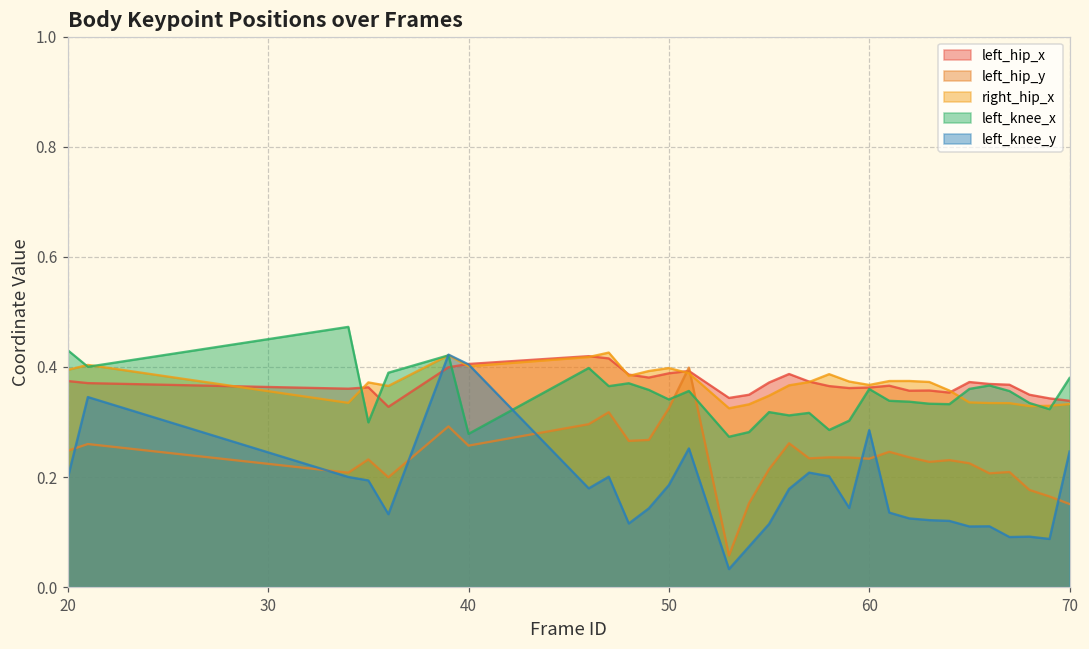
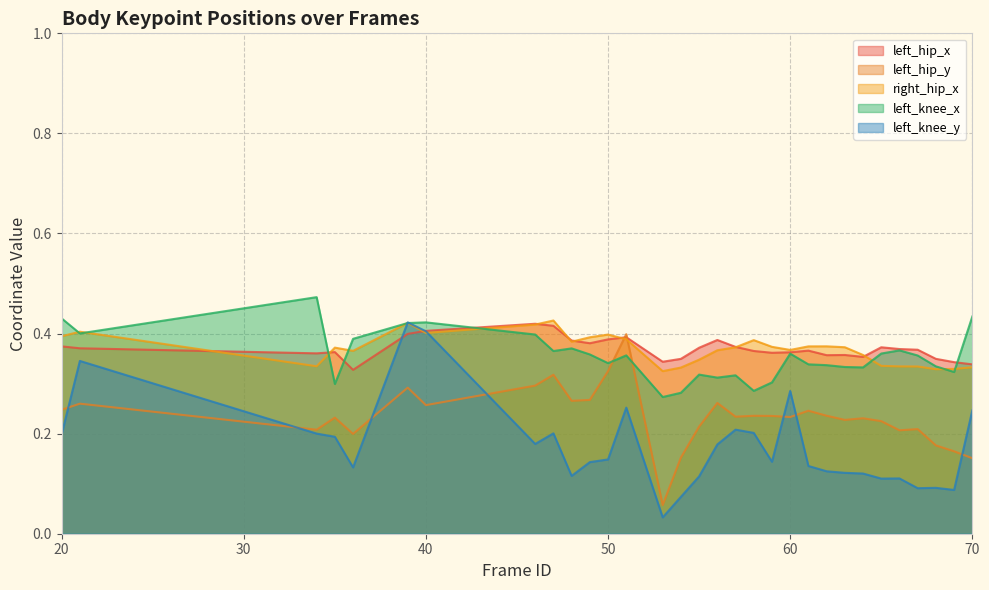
  {
    "left_knee_x": {
      "20": 0.43,
-     "40": 0.28,
+     "40": 0.42,
      "50": 0.34,
-     "70": 0.38
+     "70": 0.43
    },
    "left_knee_y": {
      "20": 0.20,
-     "50": 0.19,
+     "50": 0.15,
      "60": 0.29,
      "70": 0.25
    }
  }
